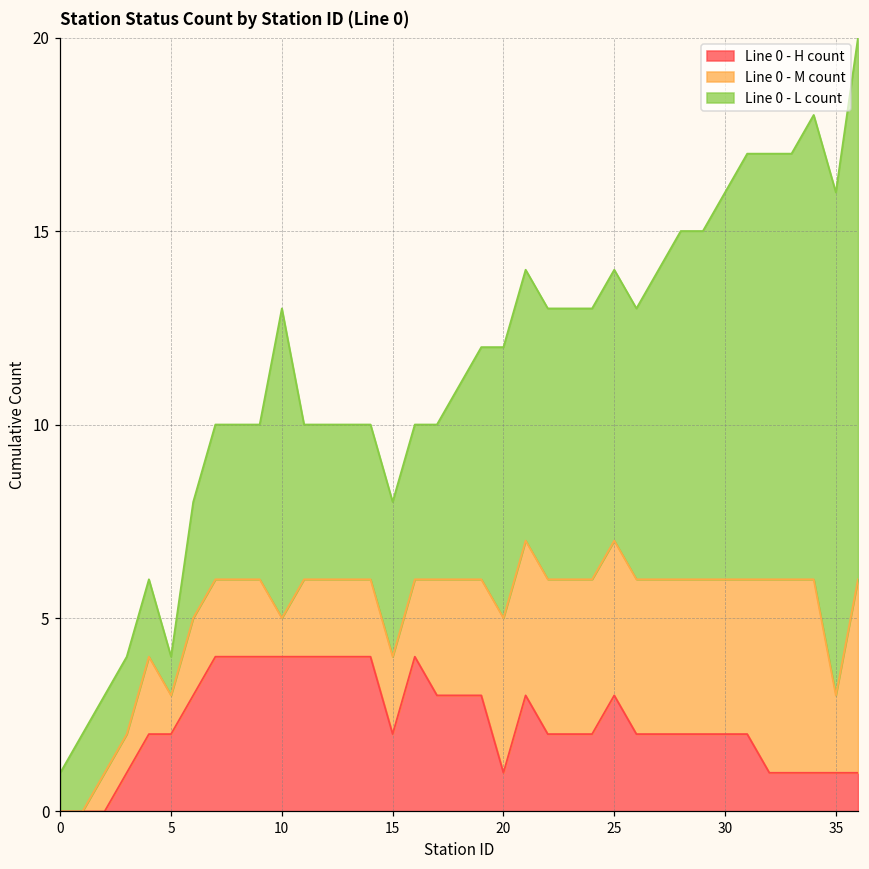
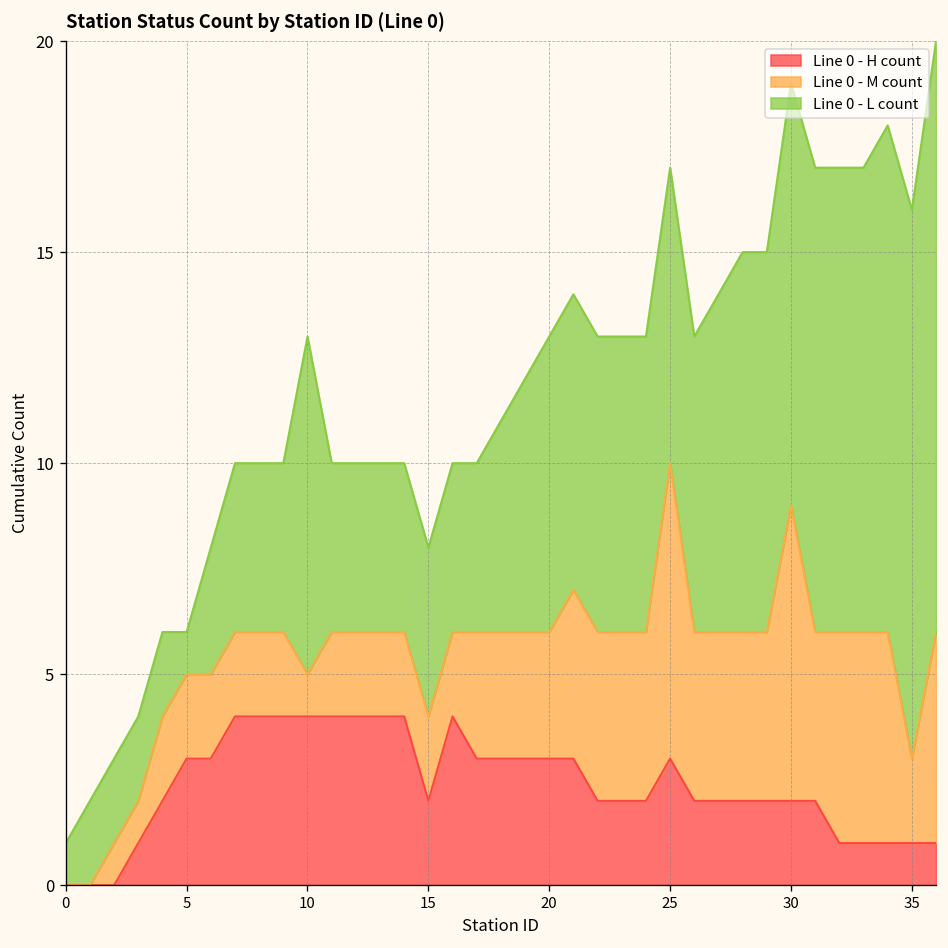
  {
    "Line 0 - H count": {
-     "5": 2,
+     "5": 3,
      "10": 4,
      "15": 2,
-     "20": 1,
+     "20": 3,
      "25": 3,
      "30": 2,
      "35": 1
    },
    "Line 0 - M count": {
-     "5": 1,
+     "5": 2,
      "10": 5,
      "15": 4,
-     "20": 4,
-     "25": 4,
-     "30": 4,
+     "20": 3,
+     "25": 7,
+     "30": 7,
      "35": 3
    },
    "Line 0 - L count": {
      "0": 1,
      "5": 1,
      "10": 8,
      "15": 4,
      "20": 7,
      "25": 7,
      "35": 13
    }
  }
